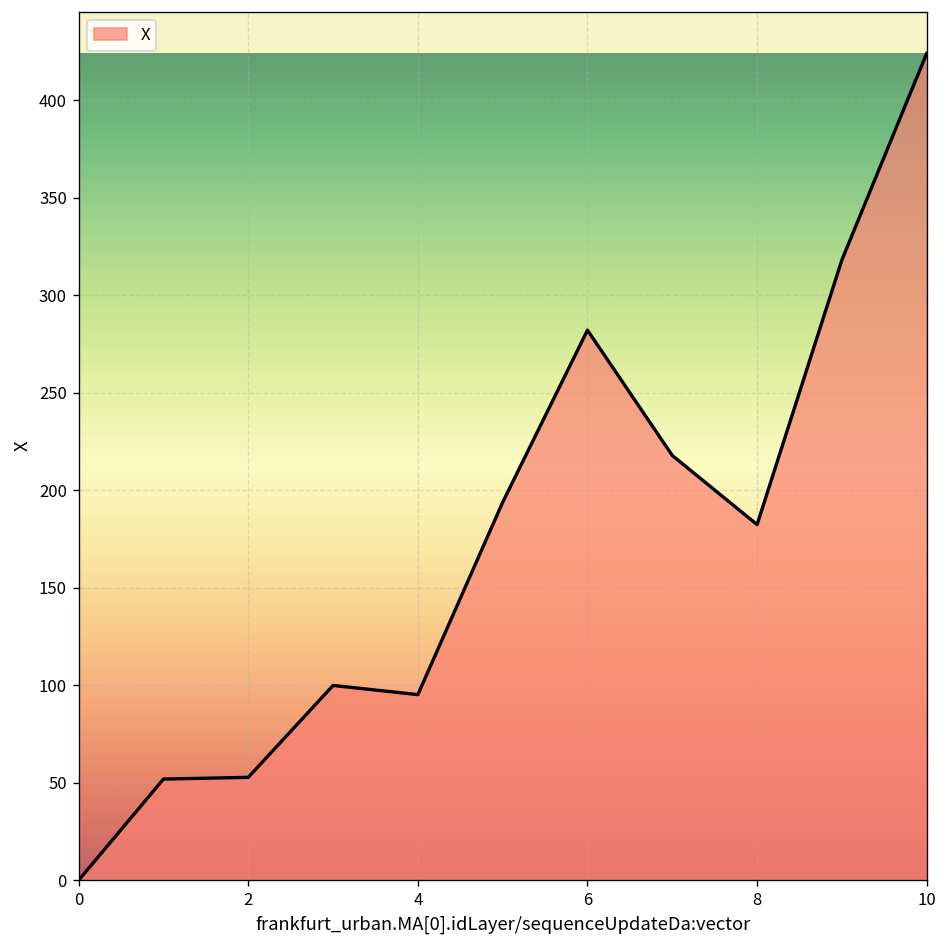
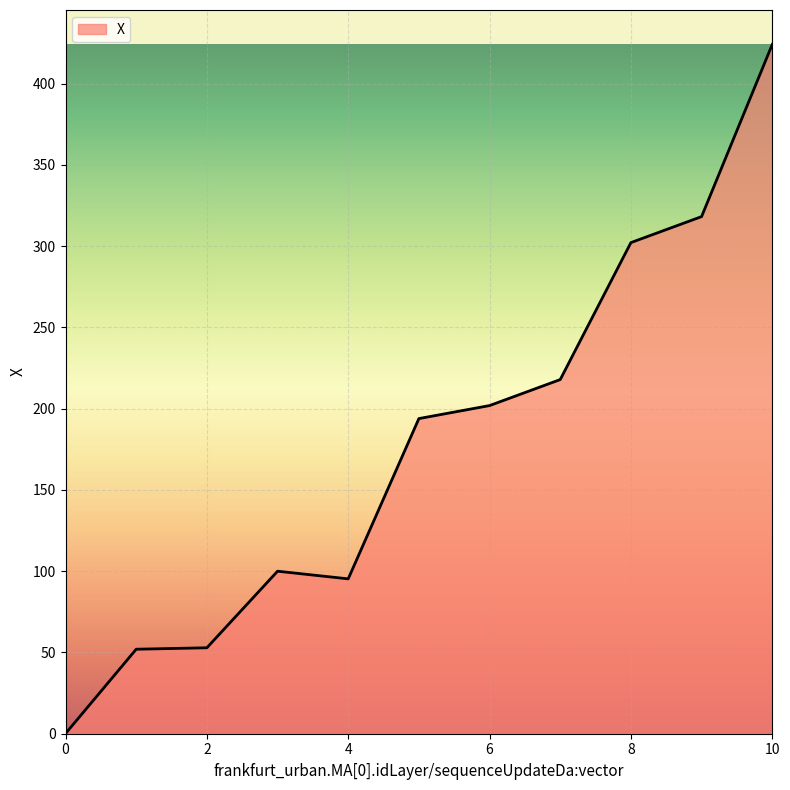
  {
    "0": 0,
    "2": 53,
    "4": 95,
-   "6": 282,
-   "8": 182,
+   "6": 202,
+   "8": 302,
    "10": 424
  }
